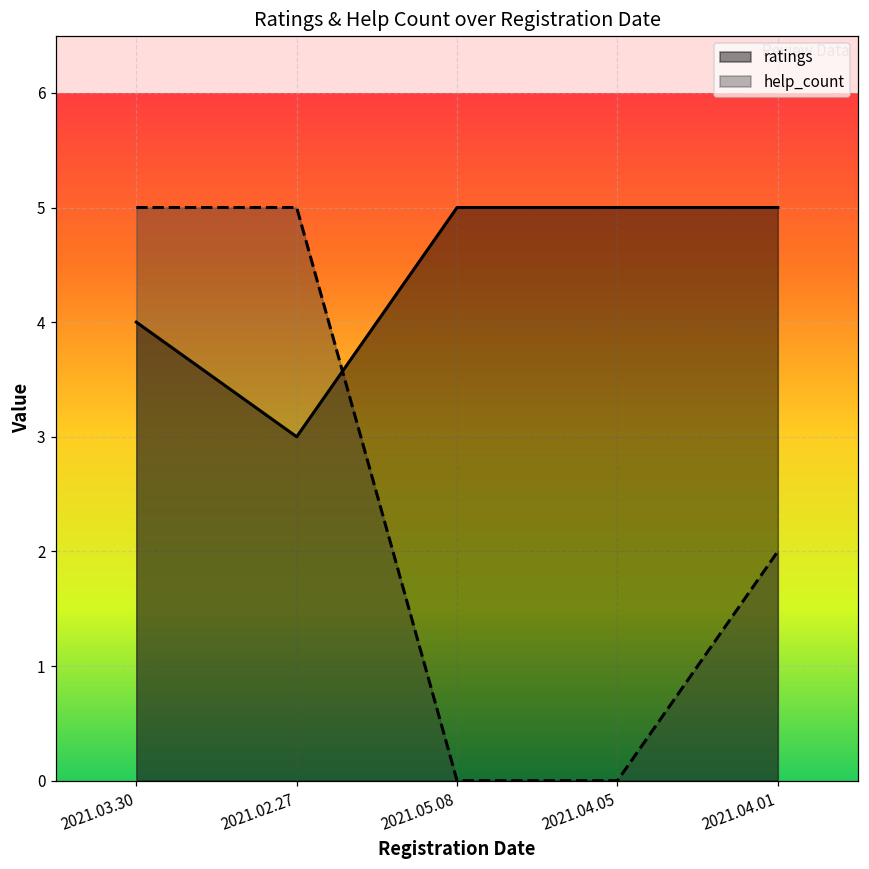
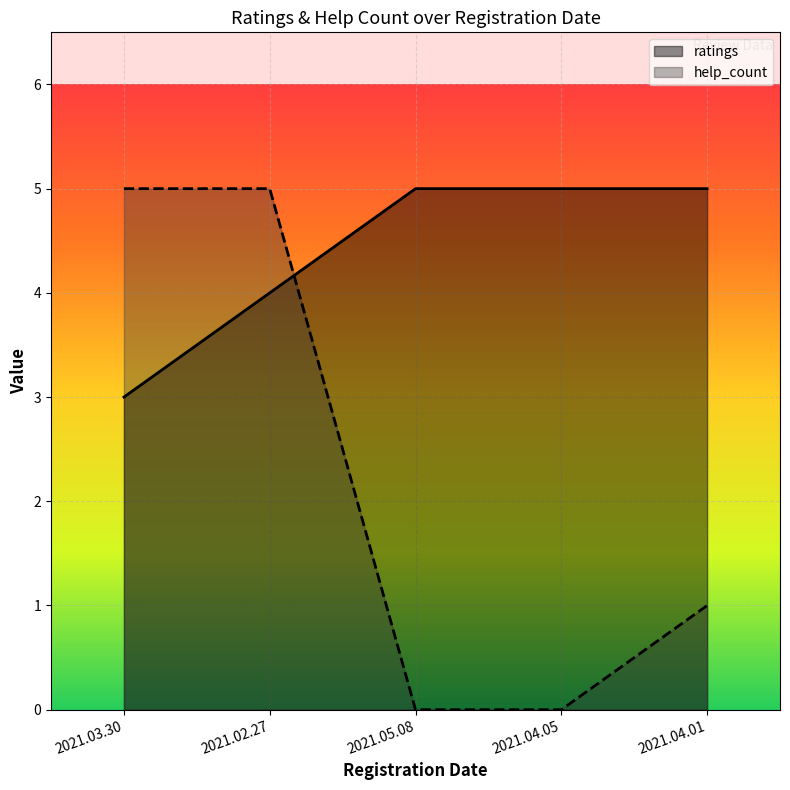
  {
    "ratings": {
-     "2021.03.30": 4,
-     "2021.02.27": 3,
+     "2021.03.30": 3,
+     "2021.02.27": 4,
      "2021.05.08": 5,
      "2021.04.05": 5,
      "2021.04.01": 5
    },
    "help_count": {
      "2021.03.30": 5,
      "2021.02.27": 5,
      "2021.05.08": 0,
      "2021.04.05": 0,
-     "2021.04.01": 2
+     "2021.04.01": 1
    }
  }
